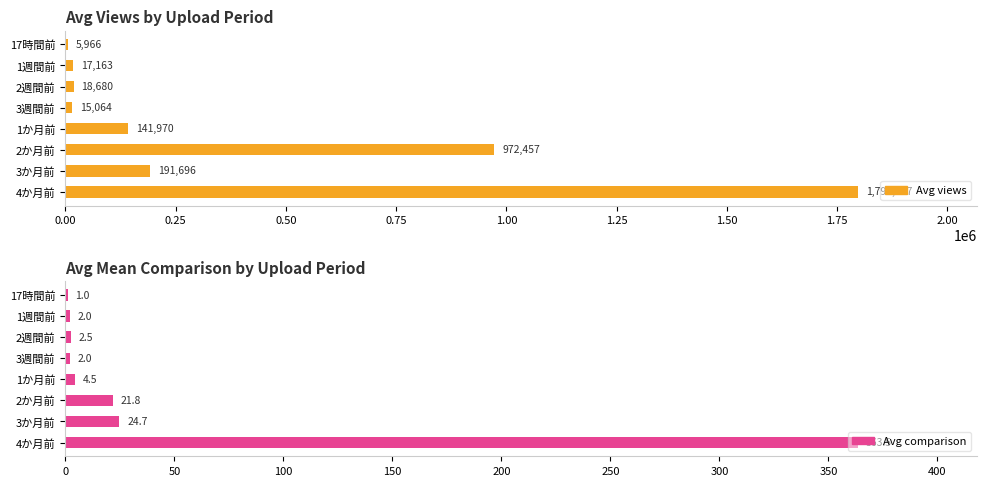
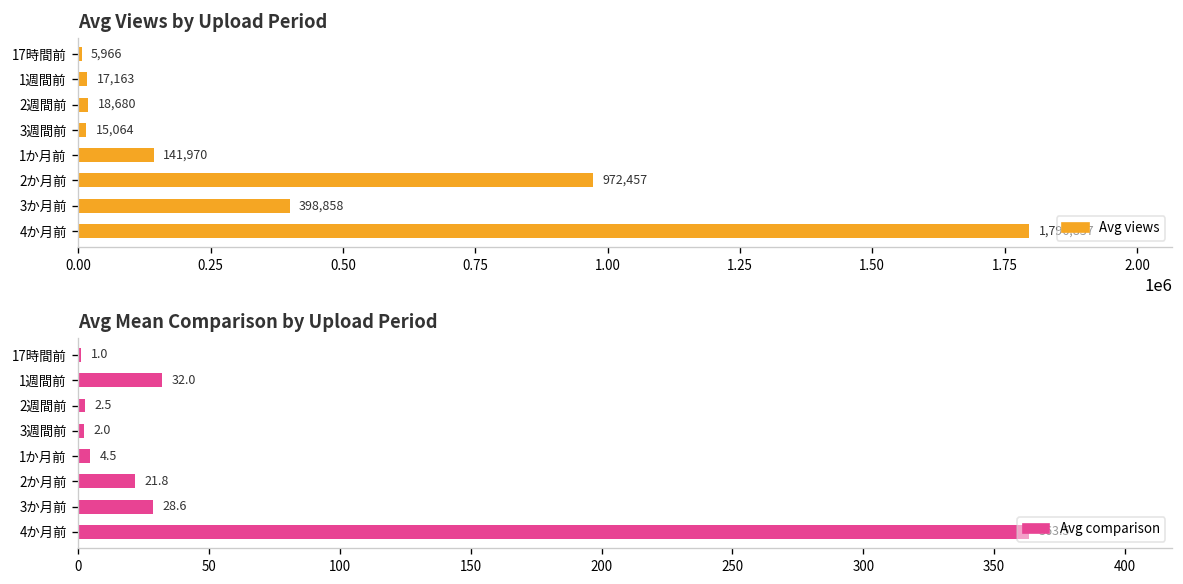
  {
    "Avg Views by Upload Period": {
      "17時間前": "5,966",
      "1週間前": "17,163",
      "2週間前": "18,680",
      "3週間前": "15,064",
      "1か月前": "141,970",
      "2か月前": "972,457",
-     "3か月前": "191,696"
+     "3か月前": "398,858"
    },
    "Avg Mean Comparison by Upload Period": {
      "17時間前": "1.0",
-     "1週間前": "2.0",
+     "1週間前": "32.0",
      "2週間前": "2.5",
      "3週間前": "2.0",
      "1か月前": "4.5",
      "2か月前": "21.8",
-     "3か月前": "24.7"
+     "3か月前": "28.6"
    }
  }
